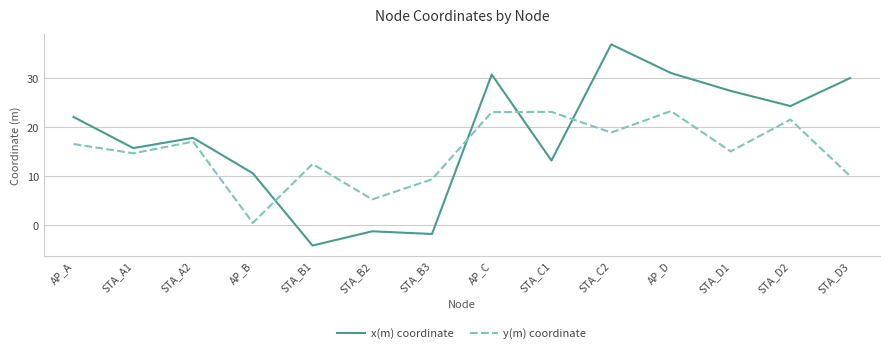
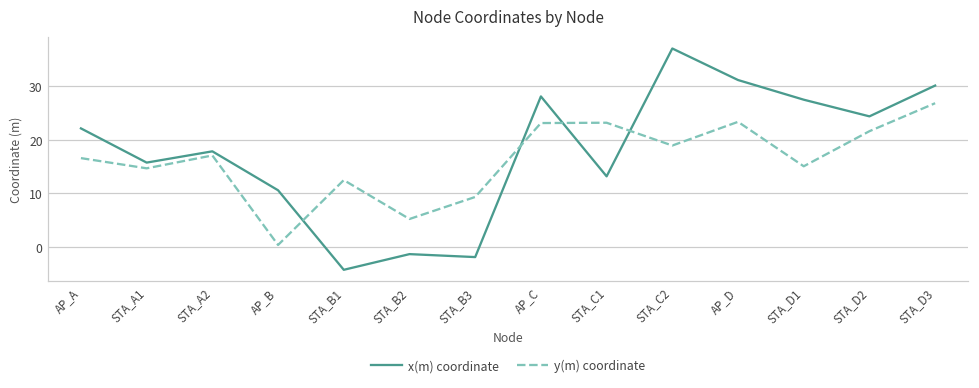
  {
    "x(m) coordinate": {
      "AP_A": 22,
      "STA_A1": 16,
      "STA_A2": 18,
      "AP_B": 11,
      "STA_B1": -4,
      "STA_B2": -1,
      "STA_B3": -2,
-     "AP_C": 31,
+     "AP_C": 28,
      "STA_C1": 13,
      "STA_C2": 37,
      "AP_D": 31,
      "STA_D1": 27,
      "STA_D2": 24,
      "STA_D3": 30
    },
    "y(m) coordinate": {
      "AP_A": 17,
      "STA_A1": 15,
      "STA_A2": 17,
      "AP_B": 0,
      "STA_B1": 12,
      "STA_B2": 5,
      "STA_B3": 9,
      "AP_C": 23,
      "STA_C1": 23,
      "STA_C2": 19,
      "AP_D": 23,
      "STA_D1": 15,
      "STA_D2": 22,
-     "STA_D3": 10
+     "STA_D3": 27
    }
  }
